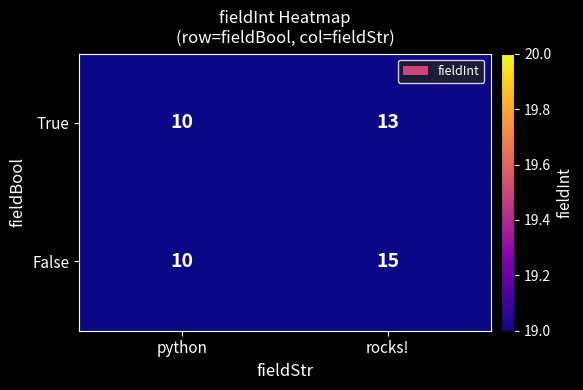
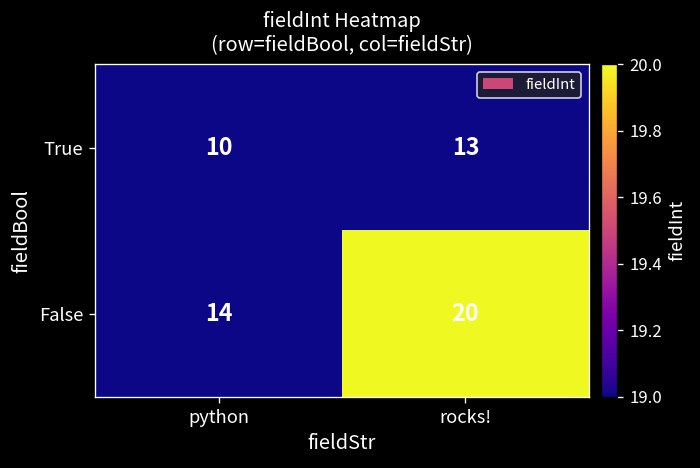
  {
    "True": {
      "python": 10,
      "rocks!": 13
    },
    "False": {
-     "python": 10,
-     "rocks!": 15
+     "python": 14,
+     "rocks!": 20
    }
  }
